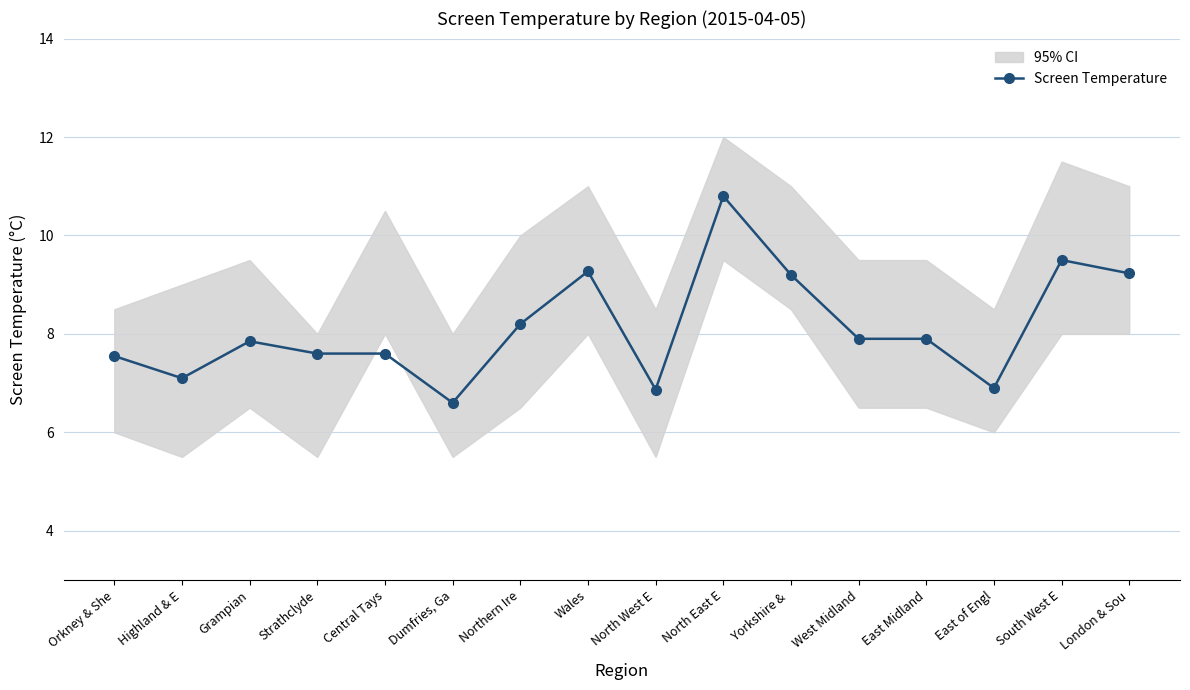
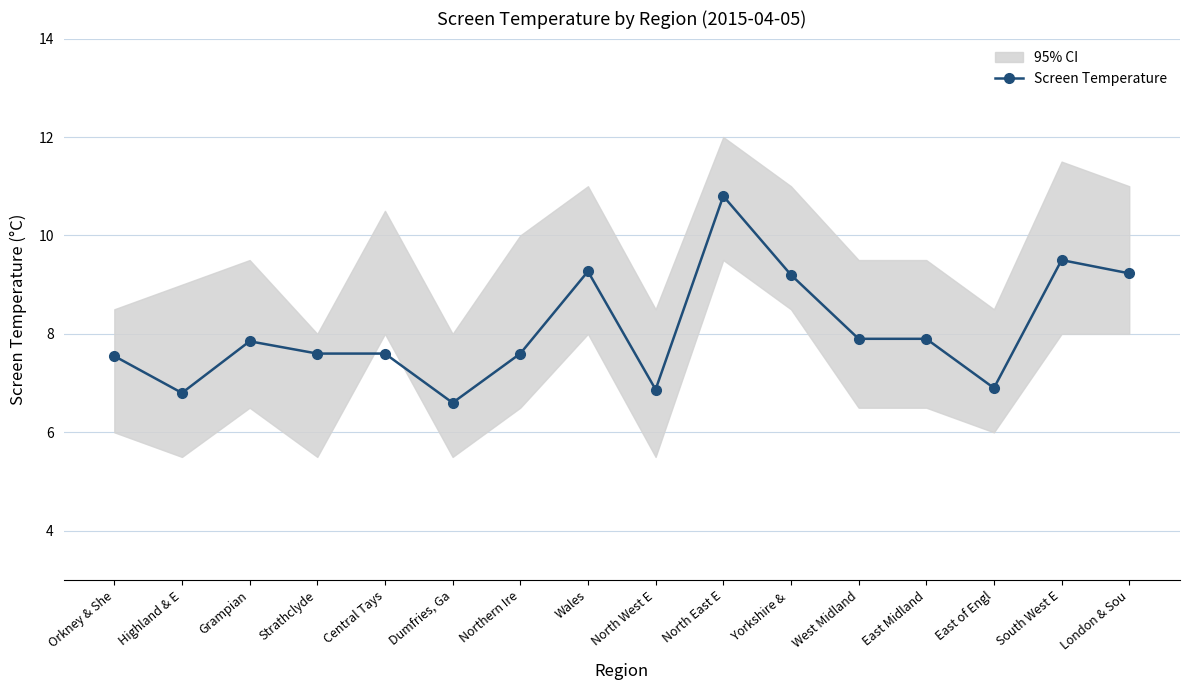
  {
    "Screen Temperature": {
      "Orkney & She": 7.6,
-     "Highland & E": 7.1,
+     "Highland & E": 6.8,
      "Grampian": 7.9,
      "Strathclyde": 7.6,
      "Central Tays": 7.6,
      "Dumfries, Ga": 6.6,
-     "Northern Ire": 8.2,
+     "Northern Ire": 7.6,
      "Wales": 9.3,
      "North West E": 6.9,
      "North East E": 10.8,
      "Yorkshire &": 9.2,
      "West Midland": 7.9,
      "East Midland": 7.9,
      "East of Engl": 6.9,
      "South West E": 9.5,
      "London & Sou": 9.2
    }
  }
